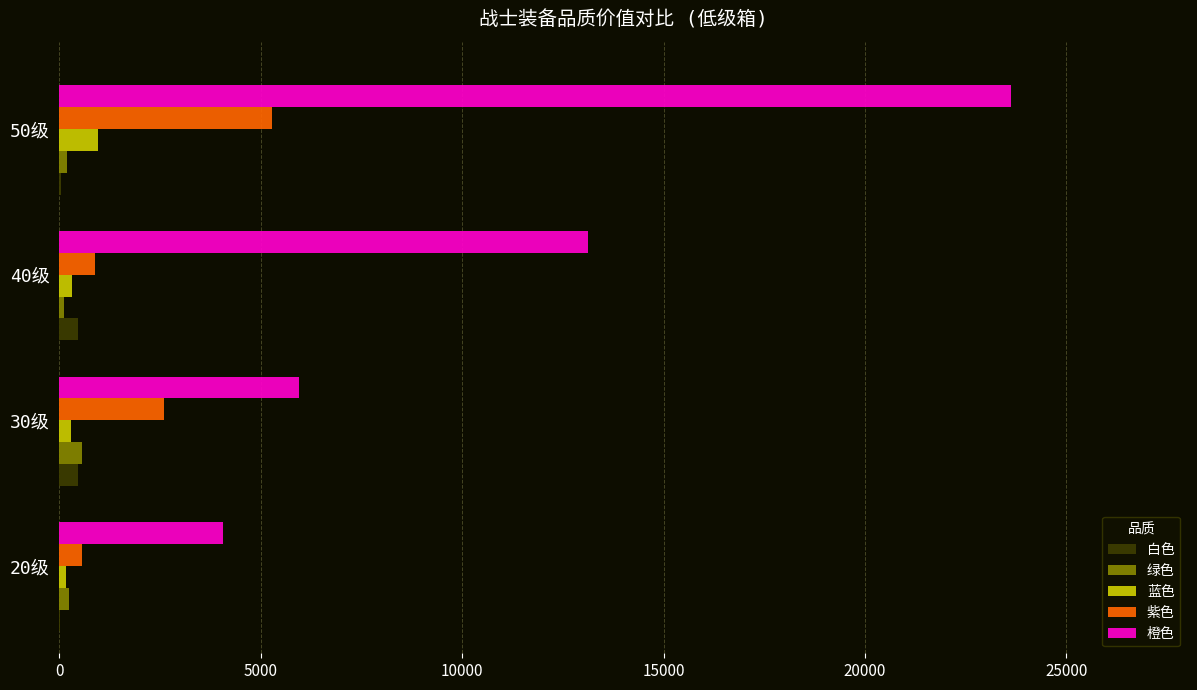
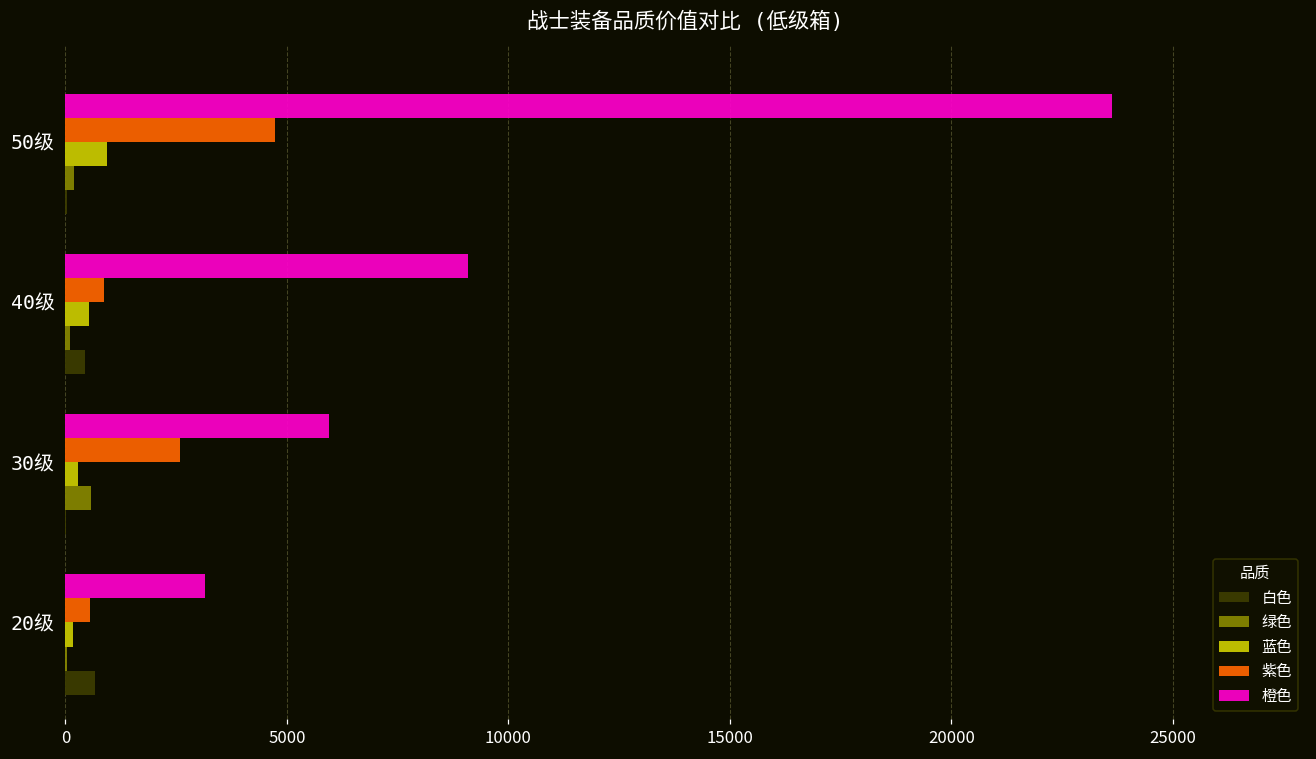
  {
    "白色": {
      "40级": 500,
-     "30级": 400,
-     "20级": 0
+     "30级": 0,
+     "20级": 700
    },
    "绿色": {
      "50级": 200,
      "40级": 100,
      "30级": 600,
-     "20级": 200
+     "20级": 0
    },
    "蓝色": {
      "50级": 900,
-     "40级": 300,
+     "40级": 500,
      "30级": 300,
      "20级": 200
    },
    "紫色": {
-     "50级": 5300,
+     "50级": 4700,
      "40级": 900,
      "30级": 2600,
      "20级": 600
    },
    "橙色": {
      "50级": 23600,
-     "40级": 13100,
+     "40级": 9100,
      "30级": 6000,
-     "20级": 4100
+     "20级": 3100
    }
  }
